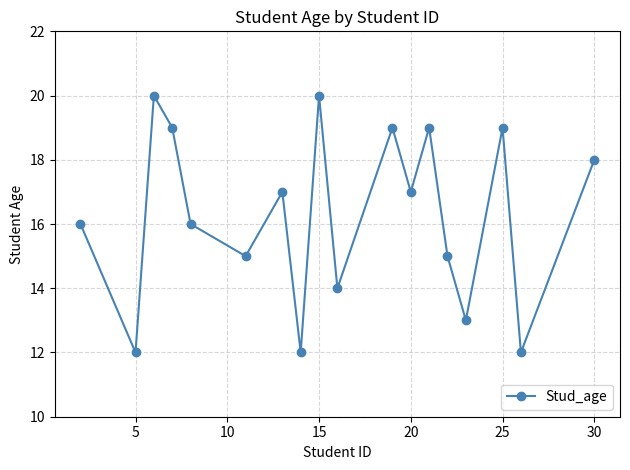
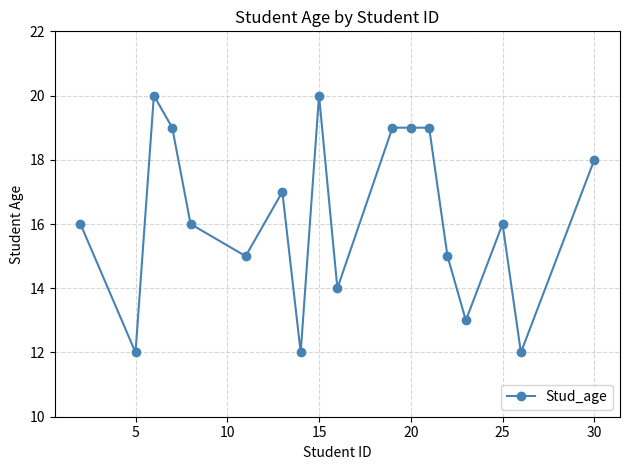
  {
    "5": 12,
    "15": 20,
-   "20": 17,
-   "25": 19,
+   "20": 19,
+   "25": 16,
    "30": 18
  }
